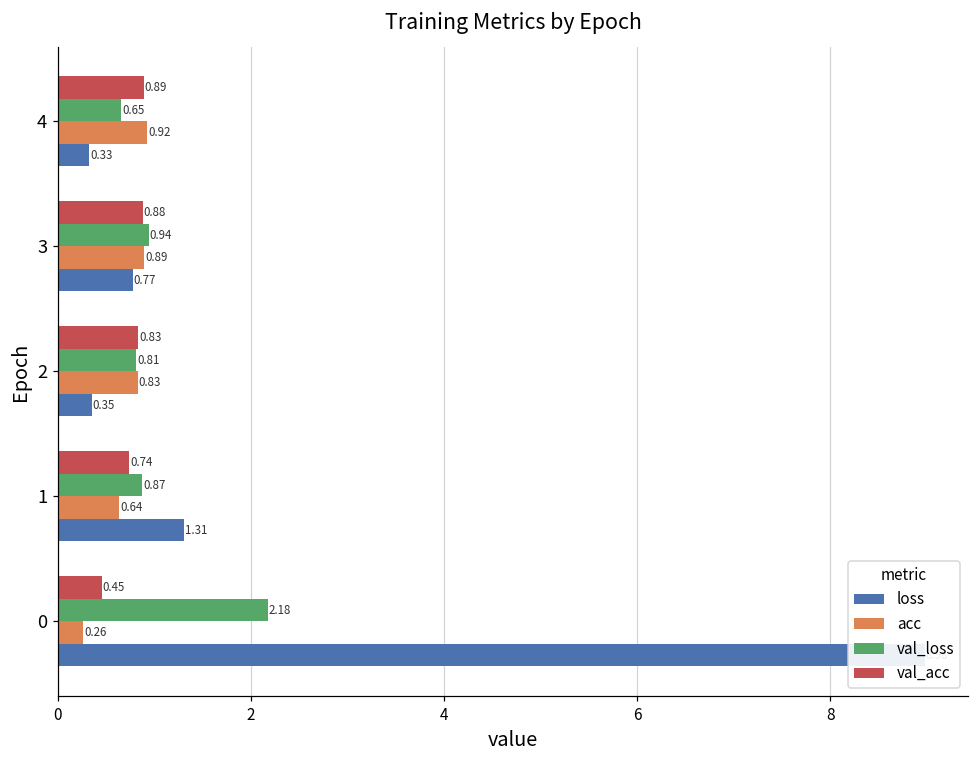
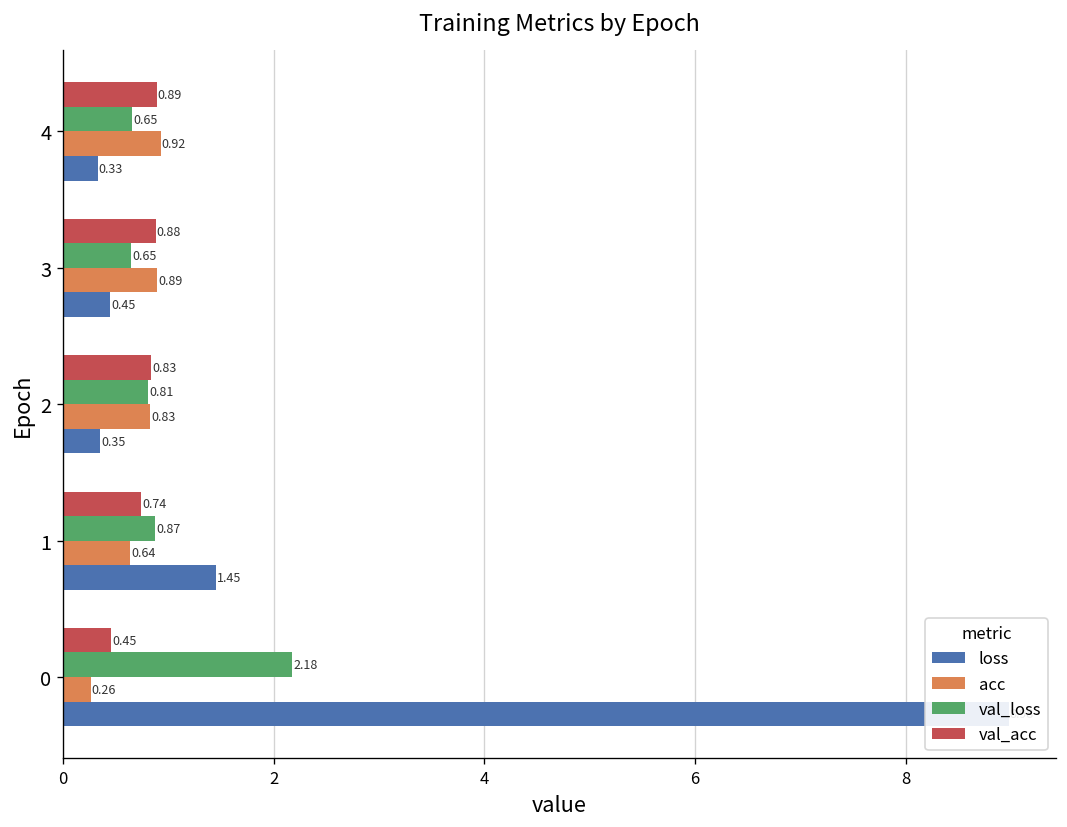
  {
    "loss": {
      "4": 0.33,
-     "3": 0.77,
+     "3": 0.45,
      "2": 0.35,
-     "1": 1.31
+     "1": 1.45
    },
    "val_loss": {
      "4": 0.65,
-     "3": 0.94,
+     "3": 0.65,
      "2": 0.81,
      "1": 0.87,
      "0": 2.18
    }
  }
